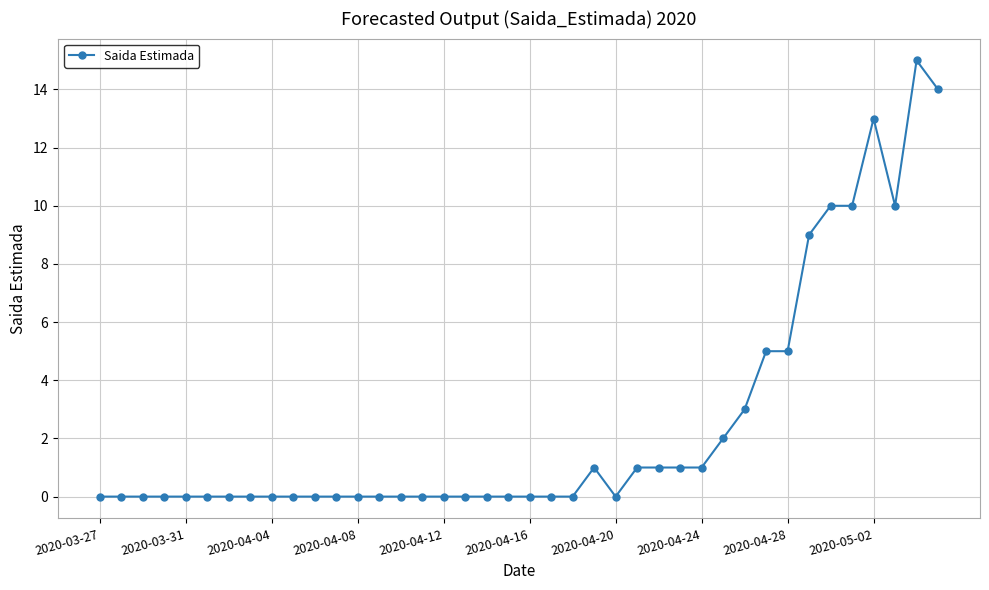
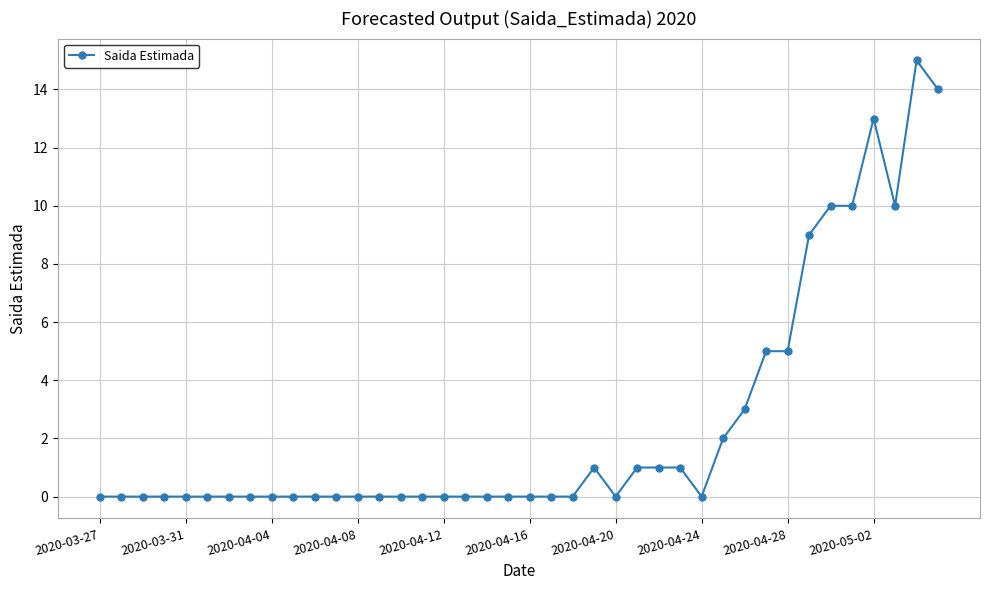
  {
    "2020-03-27": 0,
    "2020-03-31": 0,
    "2020-04-04": 0,
    "2020-04-08": 0,
    "2020-04-12": 0,
    "2020-04-16": 0,
    "2020-04-20": 0,
-   "2020-04-24": 1,
+   "2020-04-24": 0,
    "2020-04-28": 5,
    "2020-05-02": 13
  }
